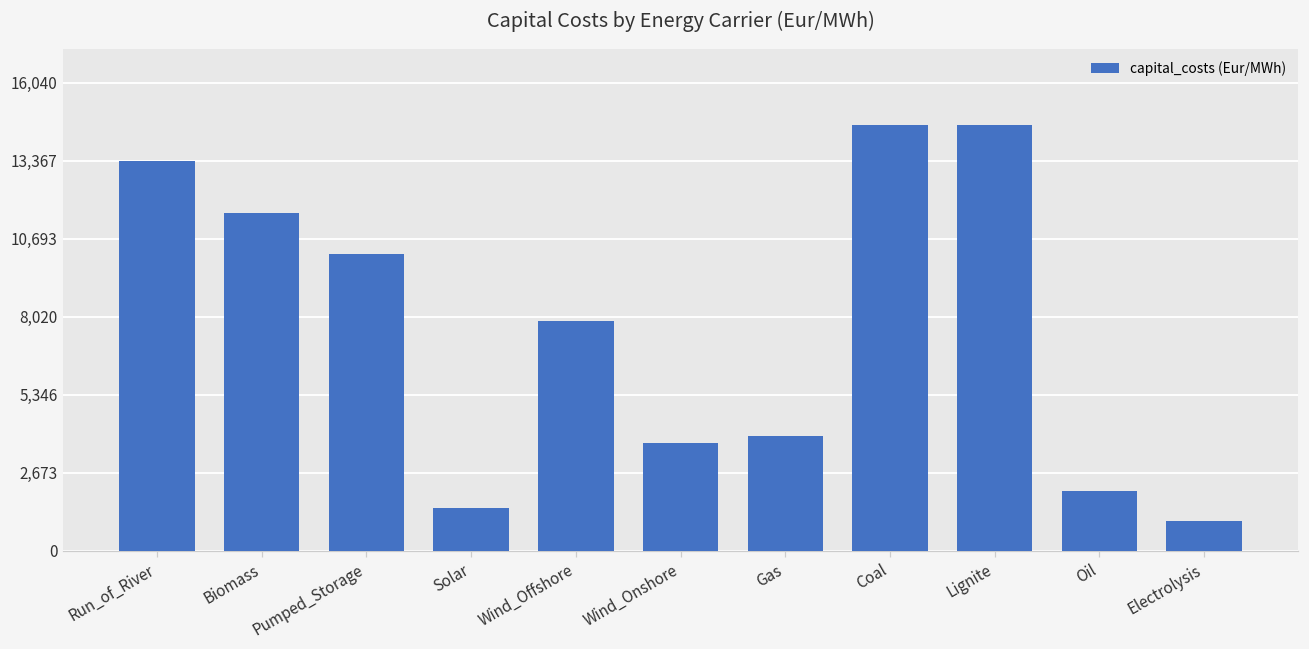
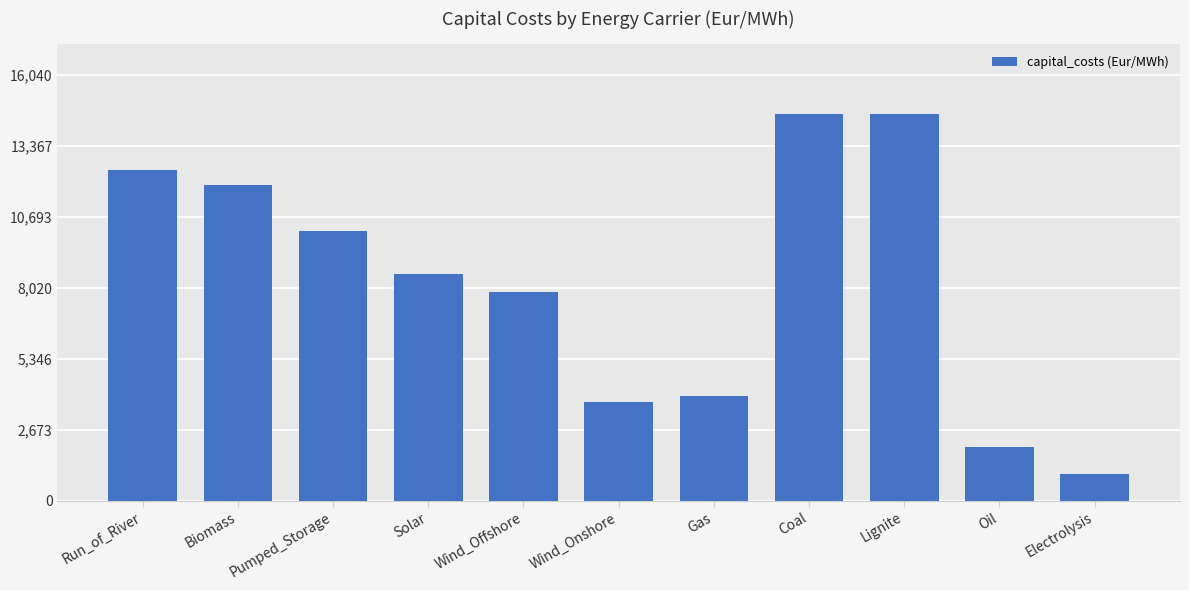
  {
-   "Run_of_River": "13,400",
-   "Biomass": "11,600",
+   "Run_of_River": "12,500",
+   "Biomass": "11,900",
    "Pumped_Storage": "10,200",
-   "Solar": "1,500",
+   "Solar": "8,500",
    "Wind_Offshore": "7,900",
    "Wind_Onshore": "3,700",
    "Gas": "3,900",
    "Coal": "14,600",
    "Lignite": "14,600",
    "Oil": "2,000",
    "Electrolysis": "1,000"
  }
